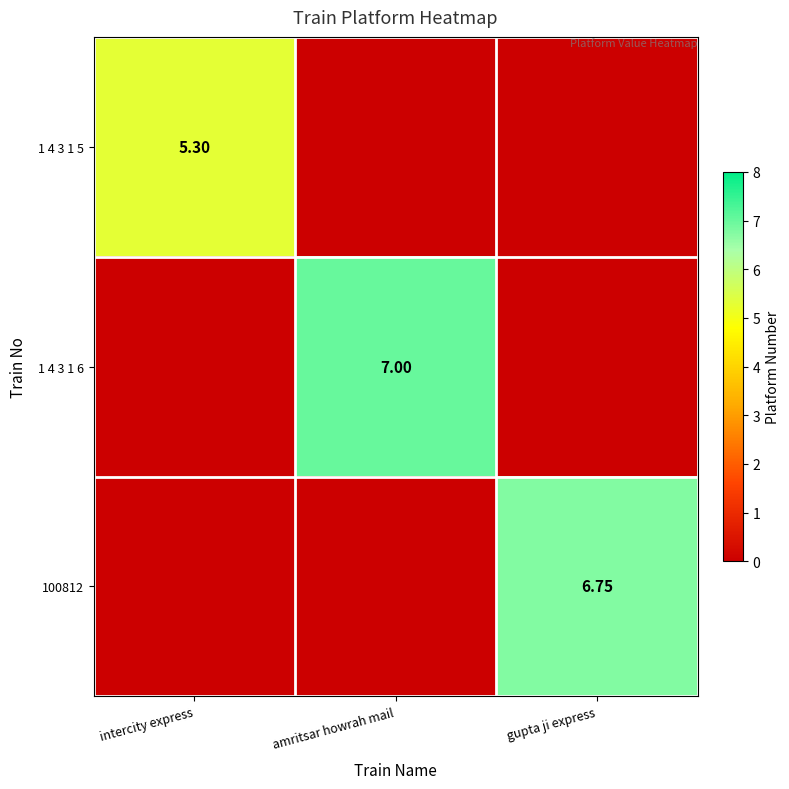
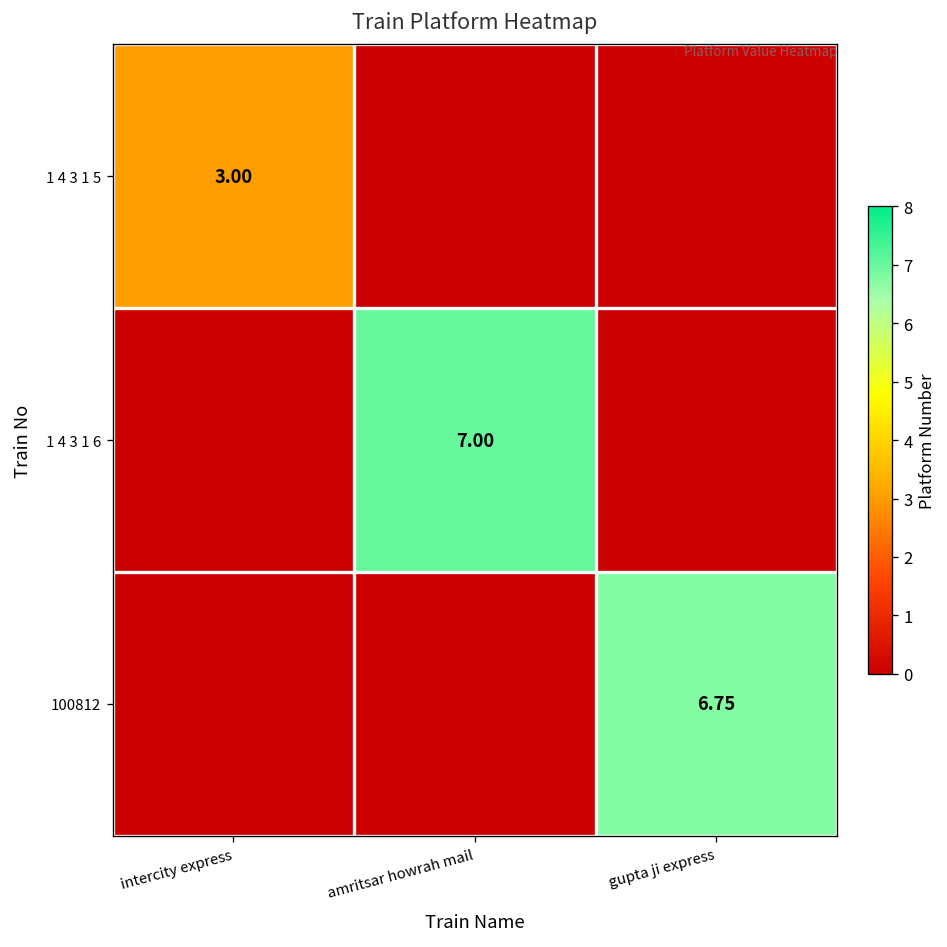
  {
    "1 4 3 1 5": {
-     "intercity express": 5.30
+     "intercity express": 3.00
    },
    "1 4 3 1 6": {
      "amritsar howrah mail": 7.00
    },
    "100812": {
      "gupta ji express": 6.75
    }
  }
